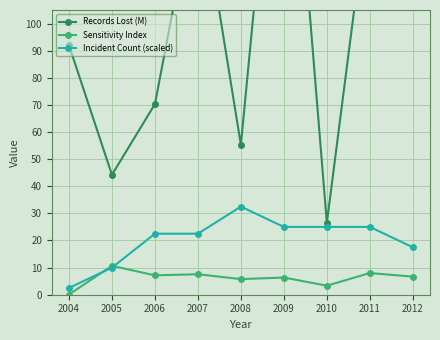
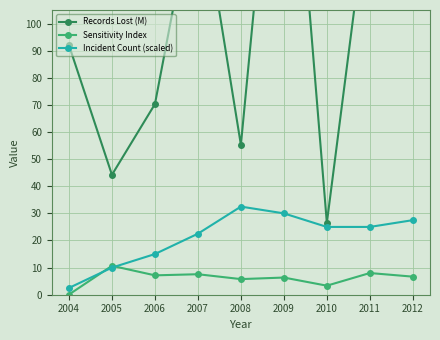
  {
    "Incident Count (scaled)": {
      "2004": 3,
-     "2006": 23,
+     "2006": 15,
      "2007": 23,
      "2008": 33,
-     "2009": 25,
+     "2009": 30,
      "2010": 25,
      "2011": 25,
-     "2012": 18
+     "2012": 28
    }
  }
